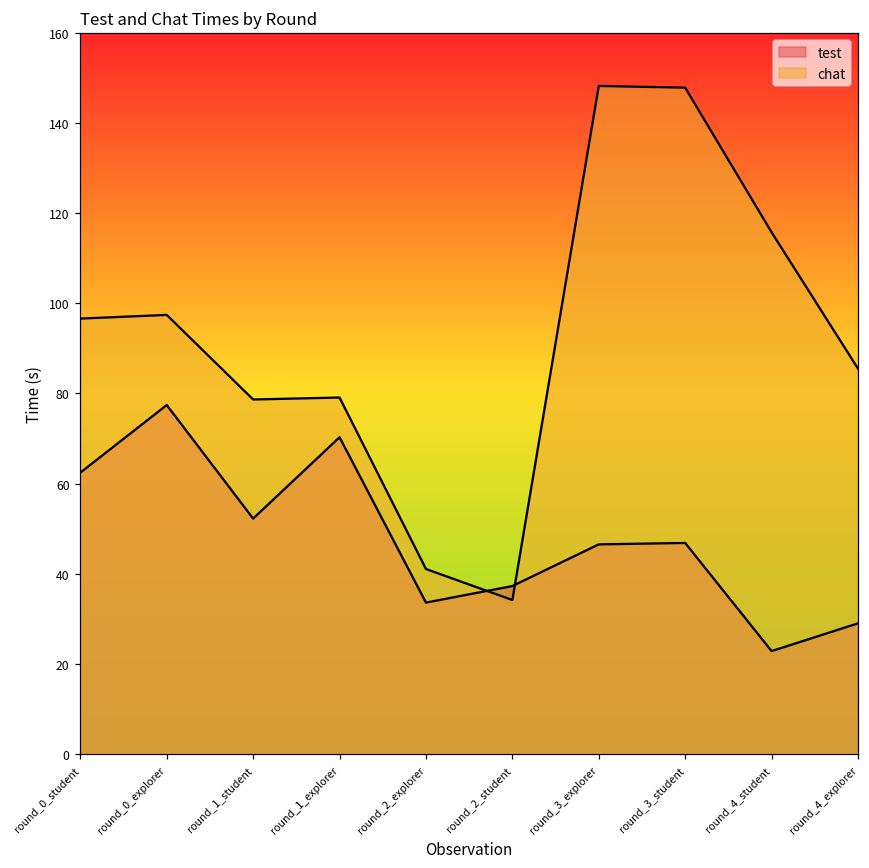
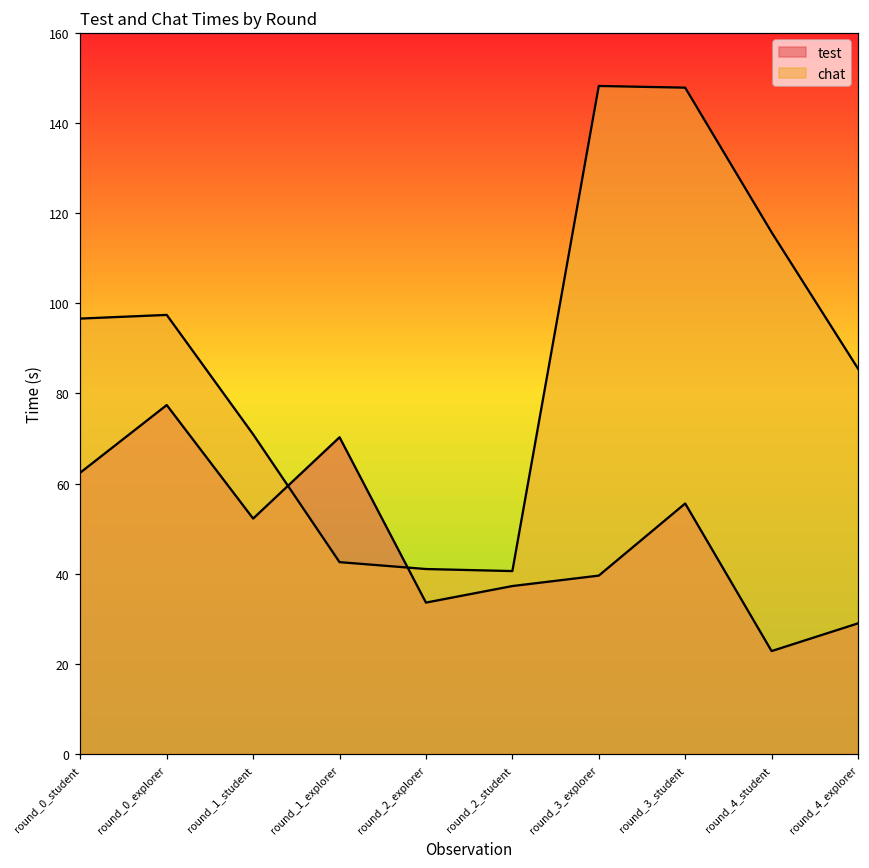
  {
    "test": {
      "round_0_student": 62,
      "round_0_explorer": 77,
      "round_1_student": 52,
      "round_1_explorer": 70,
      "round_2_explorer": 34,
      "round_2_student": 37,
-     "round_3_explorer": 46,
-     "round_3_student": 47,
+     "round_3_explorer": 40,
+     "round_3_student": 56,
      "round_4_student": 23,
      "round_4_explorer": 29
    },
    "chat": {
      "round_0_student": 97,
      "round_0_explorer": 97,
-     "round_1_student": 79,
-     "round_1_explorer": 79,
+     "round_1_student": 71,
+     "round_1_explorer": 43,
      "round_2_explorer": 41,
-     "round_2_student": 34,
+     "round_2_student": 41,
      "round_3_explorer": 148,
      "round_3_student": 148,
      "round_4_student": 116,
      "round_4_explorer": 86
    }
  }
